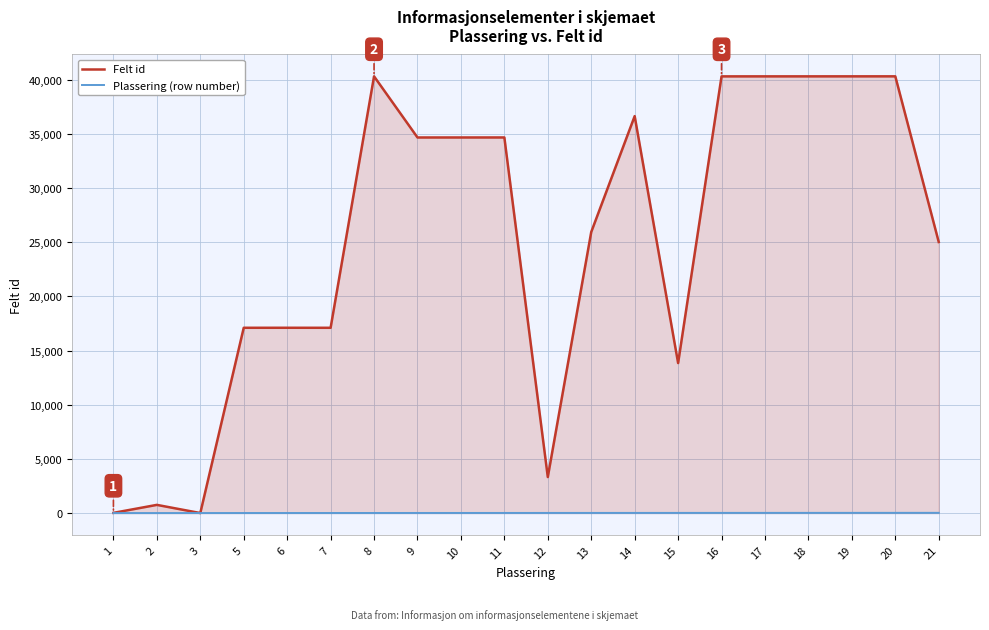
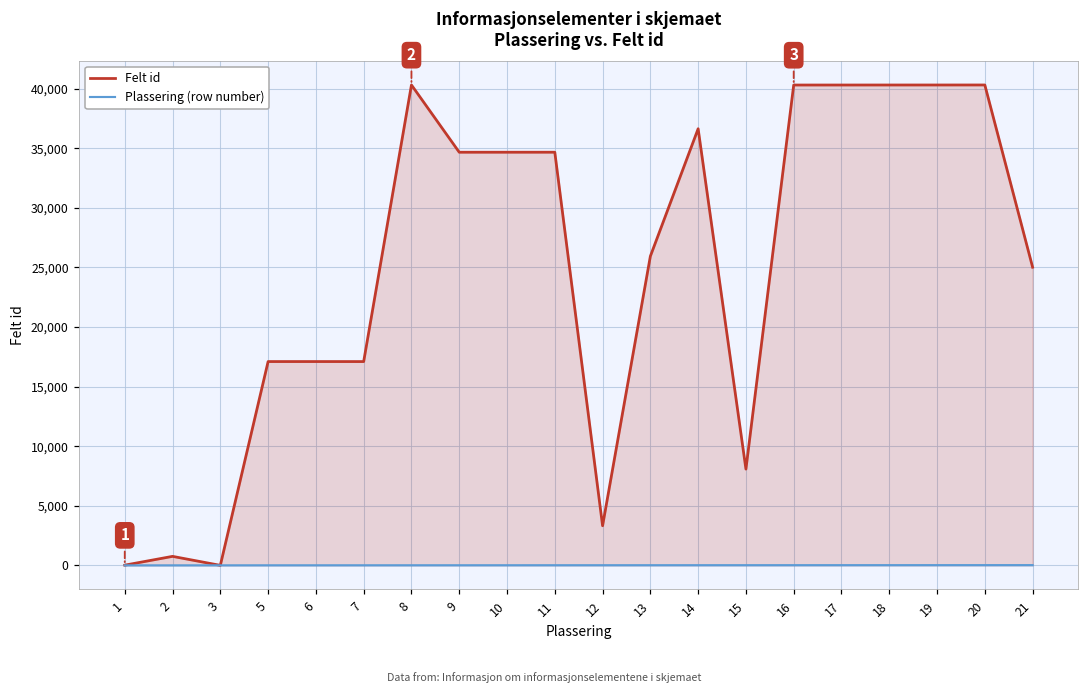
  {
    "Felt id": {
      "2": "800",
      "5": "17,100",
      "6": "17,100",
      "7": "17,100",
      "9": "34,700",
      "10": "34,700",
      "11": "34,700",
      "12": "3,300",
      "13": "25,900",
      "14": "36,600",
-     "15": "13,800",
+     "15": "8,100",
      "17": "40,300",
      "18": "40,300",
      "19": "40,300",
      "20": "40,300",
      "21": "25,000"
    },
    "Plassering (row number)": {
      "2": "0",
      "5": "0",
      "6": "0",
      "7": "0",
      "8": "0",
      "9": "0",
      "10": "0",
      "11": "0",
      "12": "0",
      "13": "0",
      "14": "0",
      "15": "0",
      "16": "0",
      "17": "0",
      "18": "0",
      "19": "0",
      "20": "0",
      "21": "0"
    }
  }
